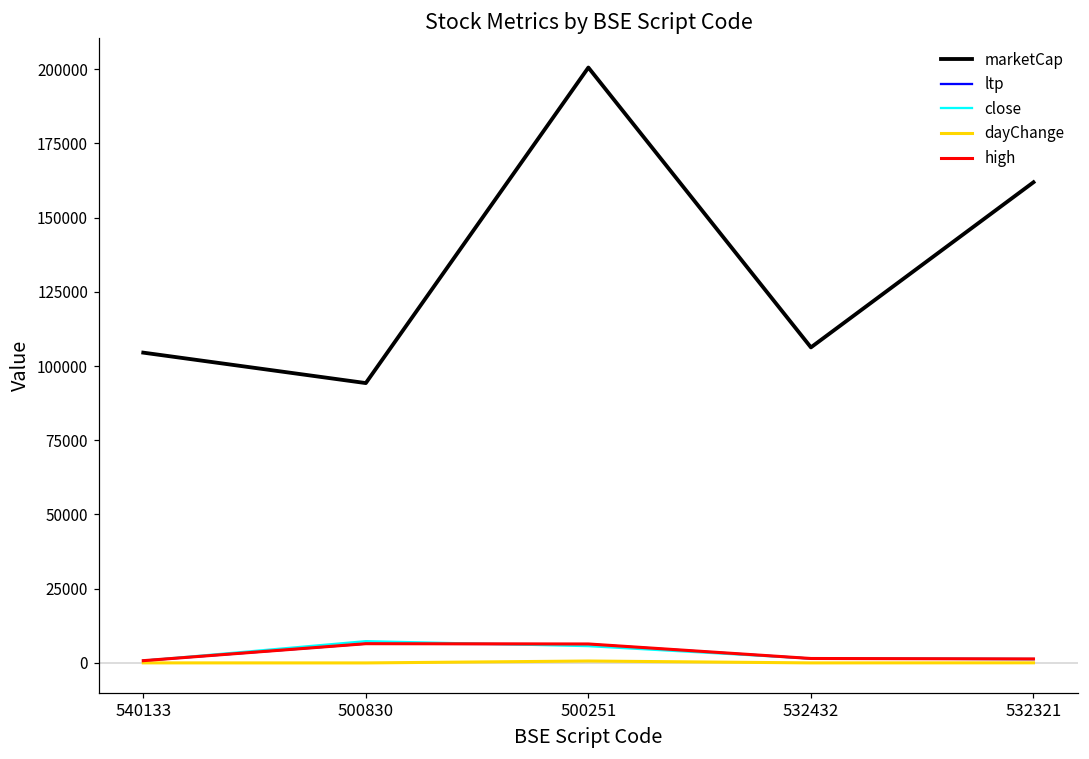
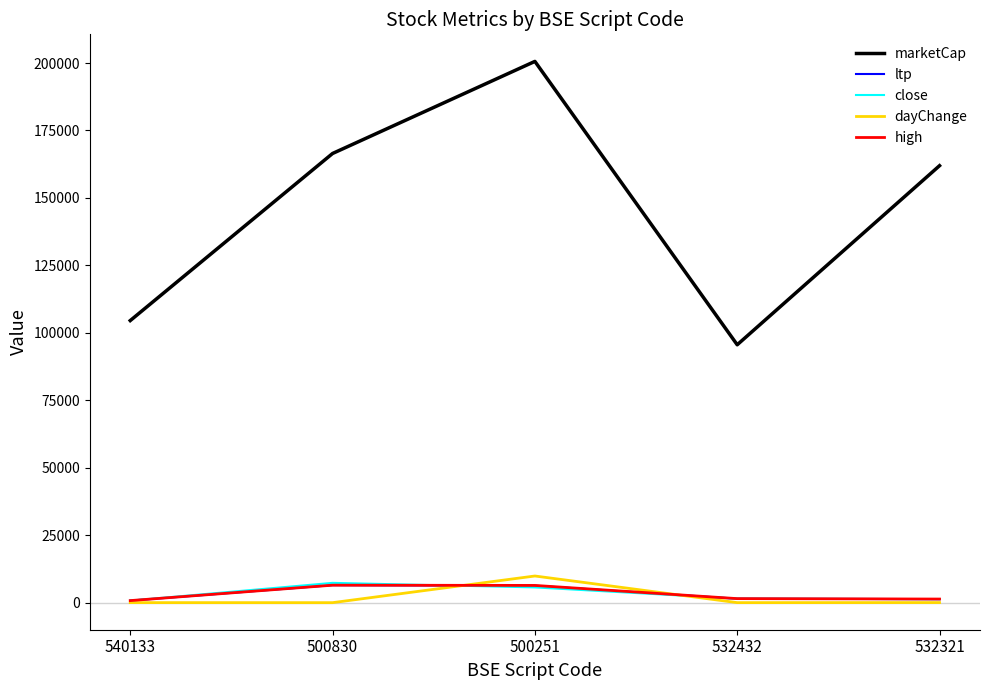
  {
    "marketCap": {
      "540133": 105000,
-     "500830": 94000,
+     "500830": 166000,
      "500251": 201000,
-     "532432": 106000,
+     "532432": 96000,
      "532321": 162000
    },
    "dayChange": {
      "500830": 0,
-     "500251": 1000,
+     "500251": 10000,
      "532432": 0,
      "532321": 0
    }
  }
